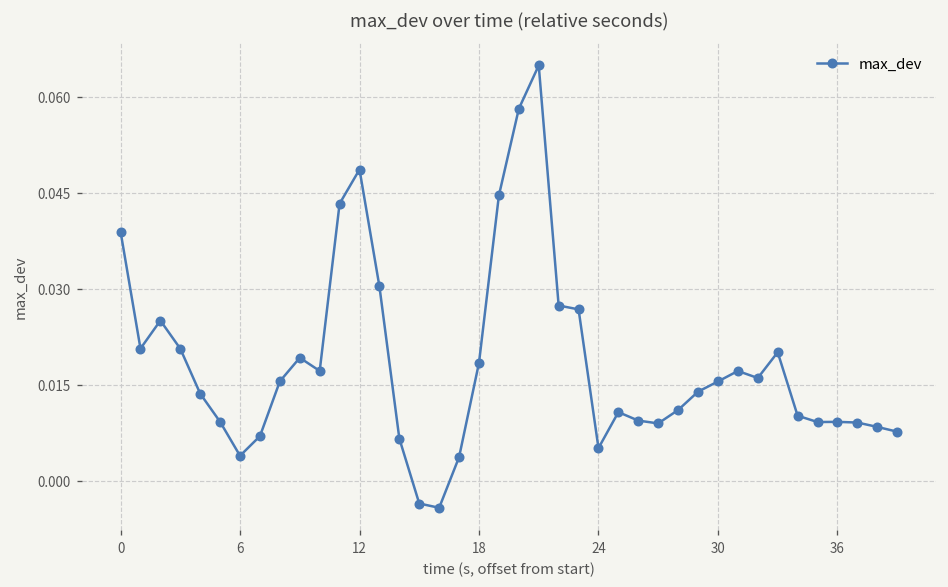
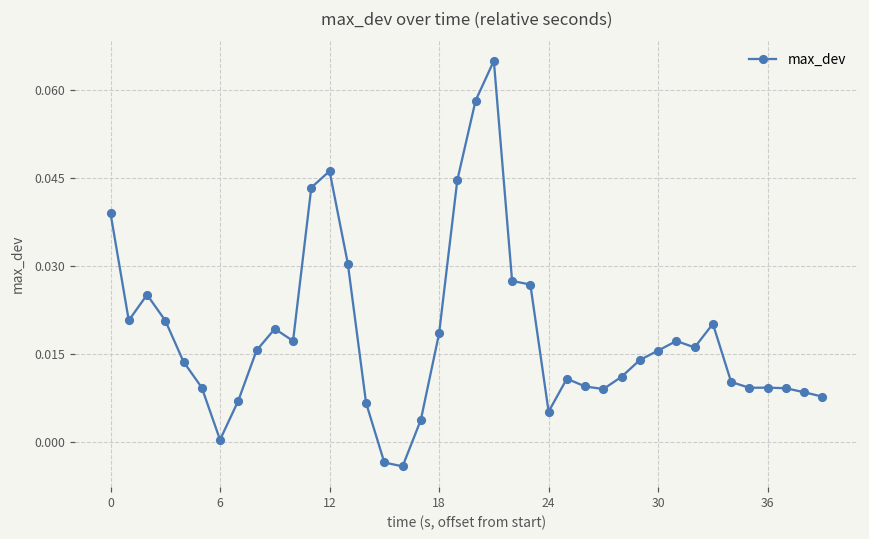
  {
    "0": 0.039,
-   "6": 0.004,
-   "12": 0.049,
+   "6": 0.000,
+   "12": 0.046,
    "18": 0.018,
    "24": 0.005,
    "30": 0.016,
    "36": 0.009
  }
